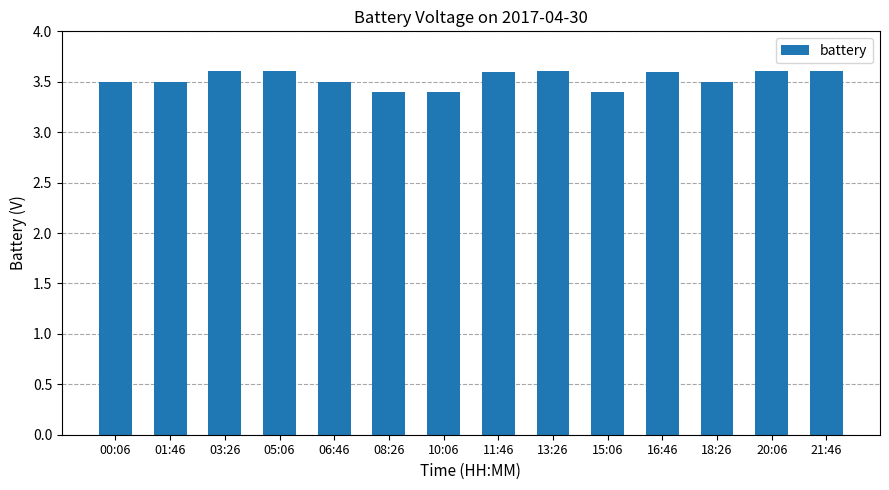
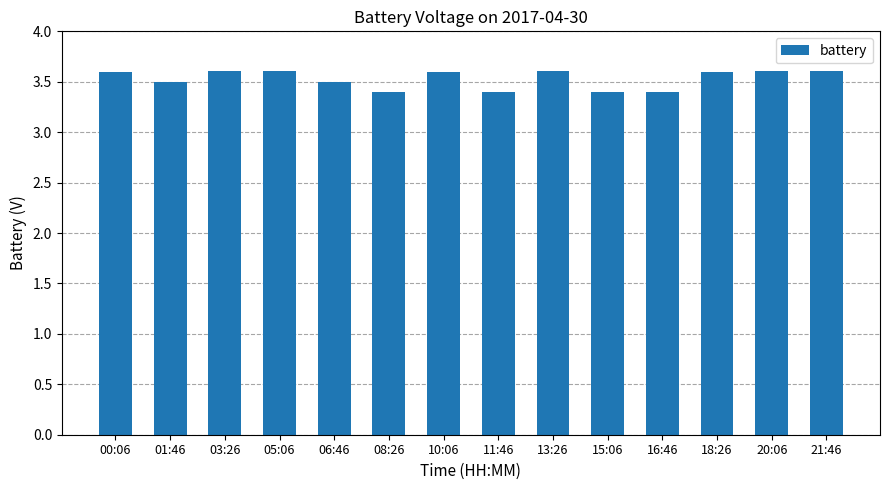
  {
-   "00:06": 3.5,
+   "00:06": 3.6,
    "01:46": 3.5,
    "03:26": 3.6,
    "05:06": 3.6,
    "06:46": 3.5,
    "08:26": 3.4,
-   "10:06": 3.4,
-   "11:46": 3.6,
+   "10:06": 3.6,
+   "11:46": 3.4,
    "13:26": 3.6,
    "15:06": 3.4,
-   "16:46": 3.6,
-   "18:26": 3.5,
+   "16:46": 3.4,
+   "18:26": 3.6,
    "20:06": 3.6,
    "21:46": 3.6
  }
